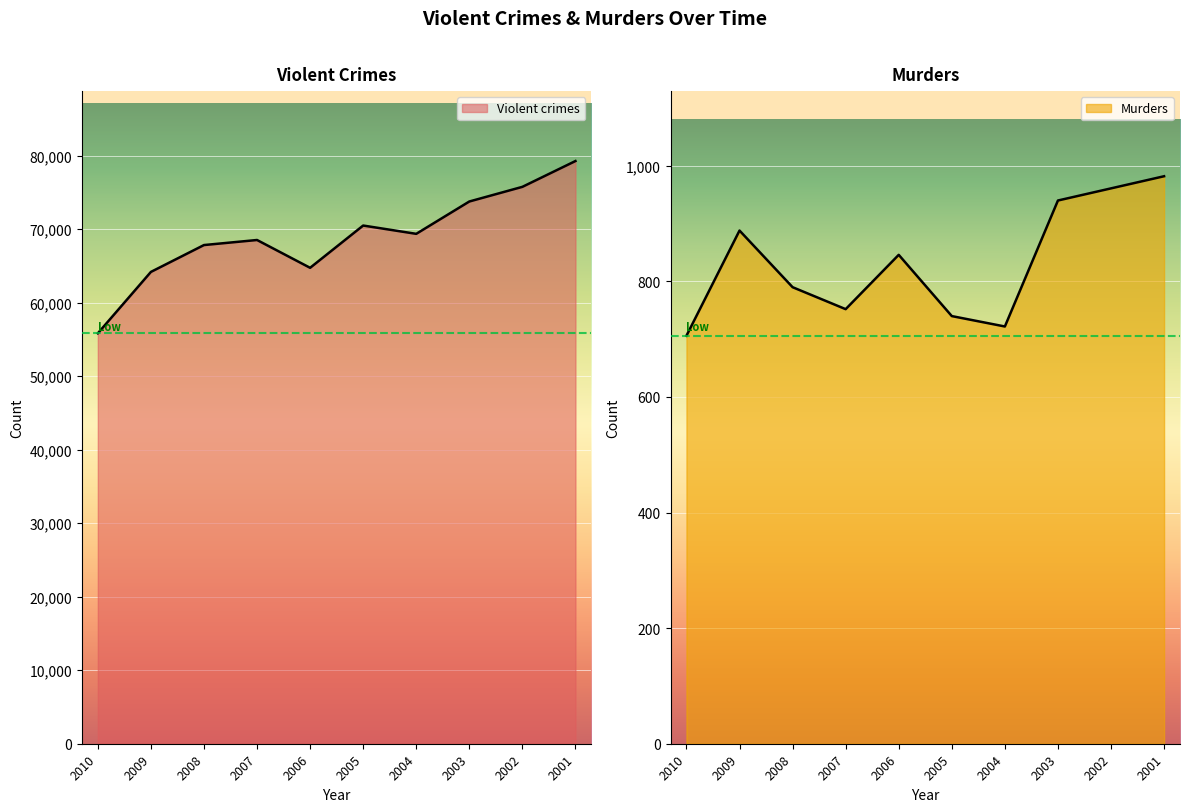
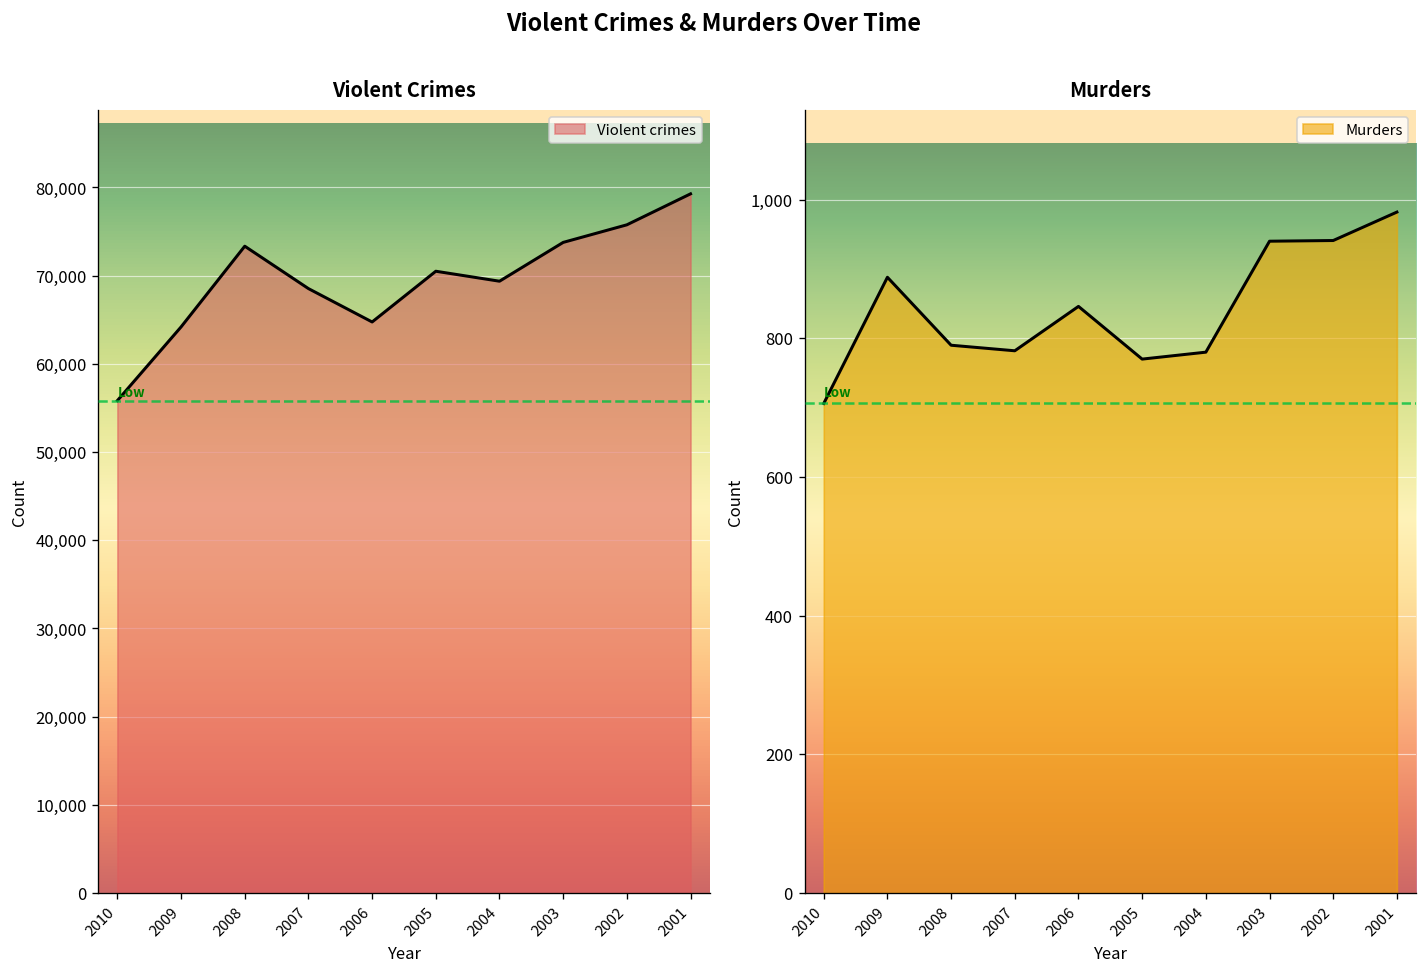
  {
    "Violent Crimes": {
      "2010": "56,000",
      "2009": "64,000",
-     "2008": "68,000",
+     "2008": "73,000",
      "2007": "69,000",
      "2006": "65,000",
      "2005": "70,000",
      "2004": "69,000",
      "2003": "74,000",
      "2002": "76,000",
      "2001": "79,000"
    },
    "Murders": {
      "2010": "710",
      "2009": "890",
      "2008": "790",
-     "2007": "750",
+     "2007": "780",
      "2006": "850",
-     "2005": "740",
-     "2004": "720",
+     "2005": "770",
+     "2004": "780",
      "2003": "940",
-     "2002": "960",
+     "2002": "940",
      "2001": "980"
    }
  }
